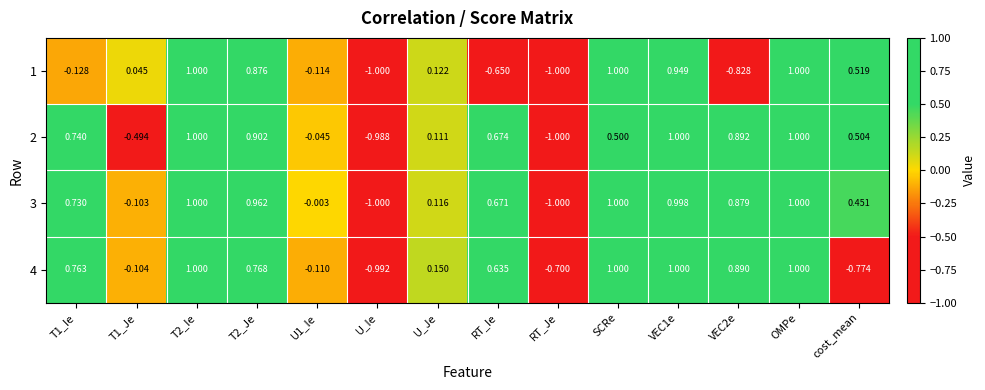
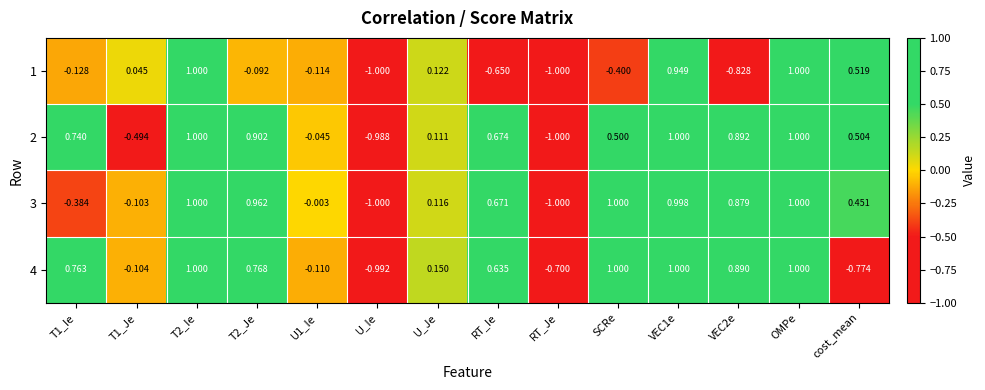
  {
    "1": {
      "T1_Ie": -0.128,
      "T1_Je": 0.045,
      "T2_Ie": 1.000,
-     "T2_Je": 0.876,
+     "T2_Je": -0.092,
      "U1_Ie": -0.114,
      "U_Ie": -1.000,
      "U_Je": 0.122,
      "RT_Ie": -0.650,
      "RT_Je": -1.000,
-     "SCRe": 1.000,
+     "SCRe": -0.400,
      "VEC1e": 0.949,
      "VEC2e": -0.828,
      "OMPe": 1.000,
      "cost_mean": 0.519
    },
    "2": {
      "T1_Ie": 0.740,
      "T1_Je": -0.494,
      "T2_Ie": 1.000,
      "T2_Je": 0.902,
      "U1_Ie": -0.045,
      "U_Ie": -0.988,
      "U_Je": 0.111,
      "RT_Ie": 0.674,
      "RT_Je": -1.000,
      "SCRe": 0.500,
      "VEC1e": 1.000,
      "VEC2e": 0.892,
      "OMPe": 1.000,
      "cost_mean": 0.504
    },
    "3": {
-     "T1_Ie": 0.730,
+     "T1_Ie": -0.384,
      "T1_Je": -0.103,
      "T2_Ie": 1.000,
      "T2_Je": 0.962,
      "U1_Ie": -0.003,
      "U_Ie": -1.000,
      "U_Je": 0.116,
      "RT_Ie": 0.671,
      "RT_Je": -1.000,
      "SCRe": 1.000,
      "VEC1e": 0.998,
      "VEC2e": 0.879,
      "OMPe": 1.000,
      "cost_mean": 0.451
    },
    "4": {
      "T1_Ie": 0.763,
      "T1_Je": -0.104,
      "T2_Ie": 1.000,
      "T2_Je": 0.768,
      "U1_Ie": -0.110,
      "U_Ie": -0.992,
      "U_Je": 0.150,
      "RT_Ie": 0.635,
      "RT_Je": -0.700,
      "SCRe": 1.000,
      "VEC1e": 1.000,
      "VEC2e": 0.890,
      "OMPe": 1.000,
      "cost_mean": -0.774
    }
  }
